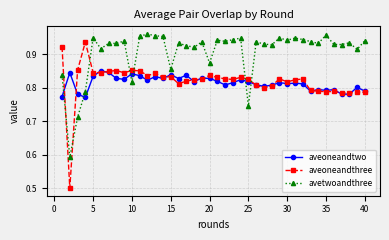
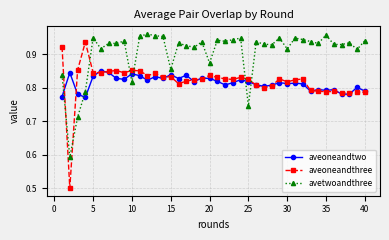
  {
    "aveoneandtwo": {
      "5": 0.83,
      "10": 0.84,
      "20": 0.83
    },
    "aveoneandthree": {
      "5": 0.85,
      "10": 0.85,
      "20": 0.84
    },
    "avetwoandthree": {
      "5": 0.95,
      "10": 0.82,
      "15": 0.86,
      "20": 0.87,
      "25": 0.75,
-     "30": 0.94,
+     "30": 0.92,
      "35": 0.96,
      "40": 0.94
    }
  }
